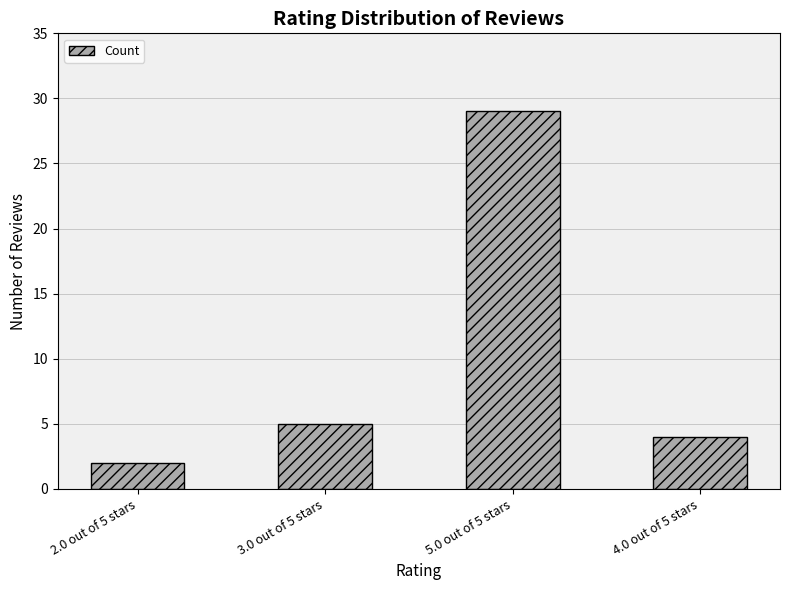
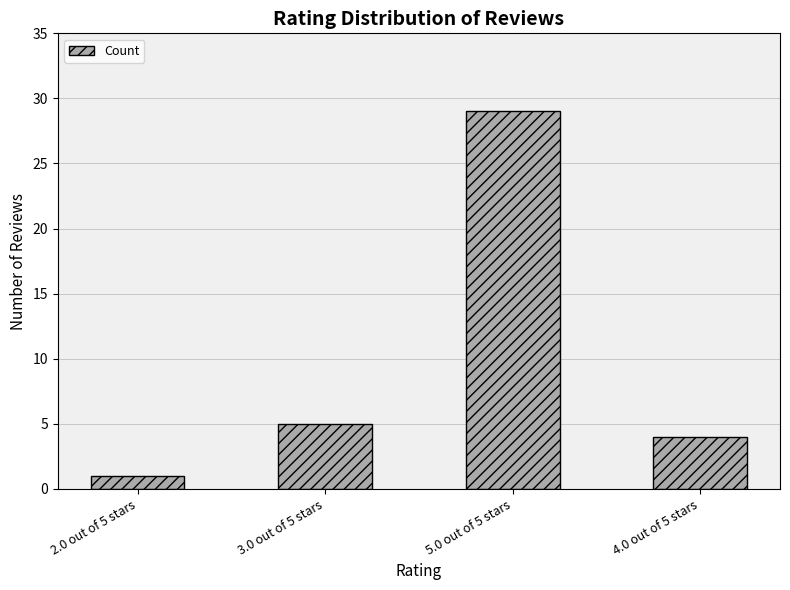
  {
-   "2.0 out of 5 stars": 2,
+   "2.0 out of 5 stars": 1,
    "3.0 out of 5 stars": 5,
    "5.0 out of 5 stars": 29,
    "4.0 out of 5 stars": 4
  }
